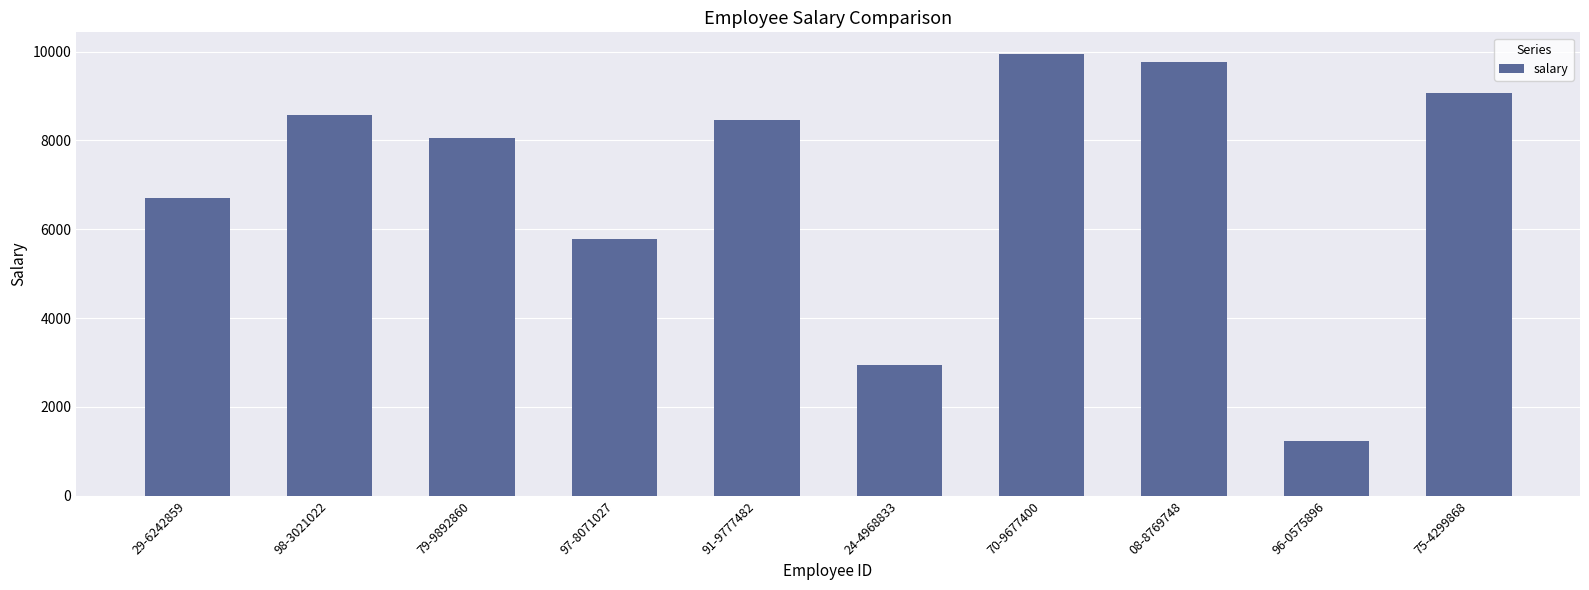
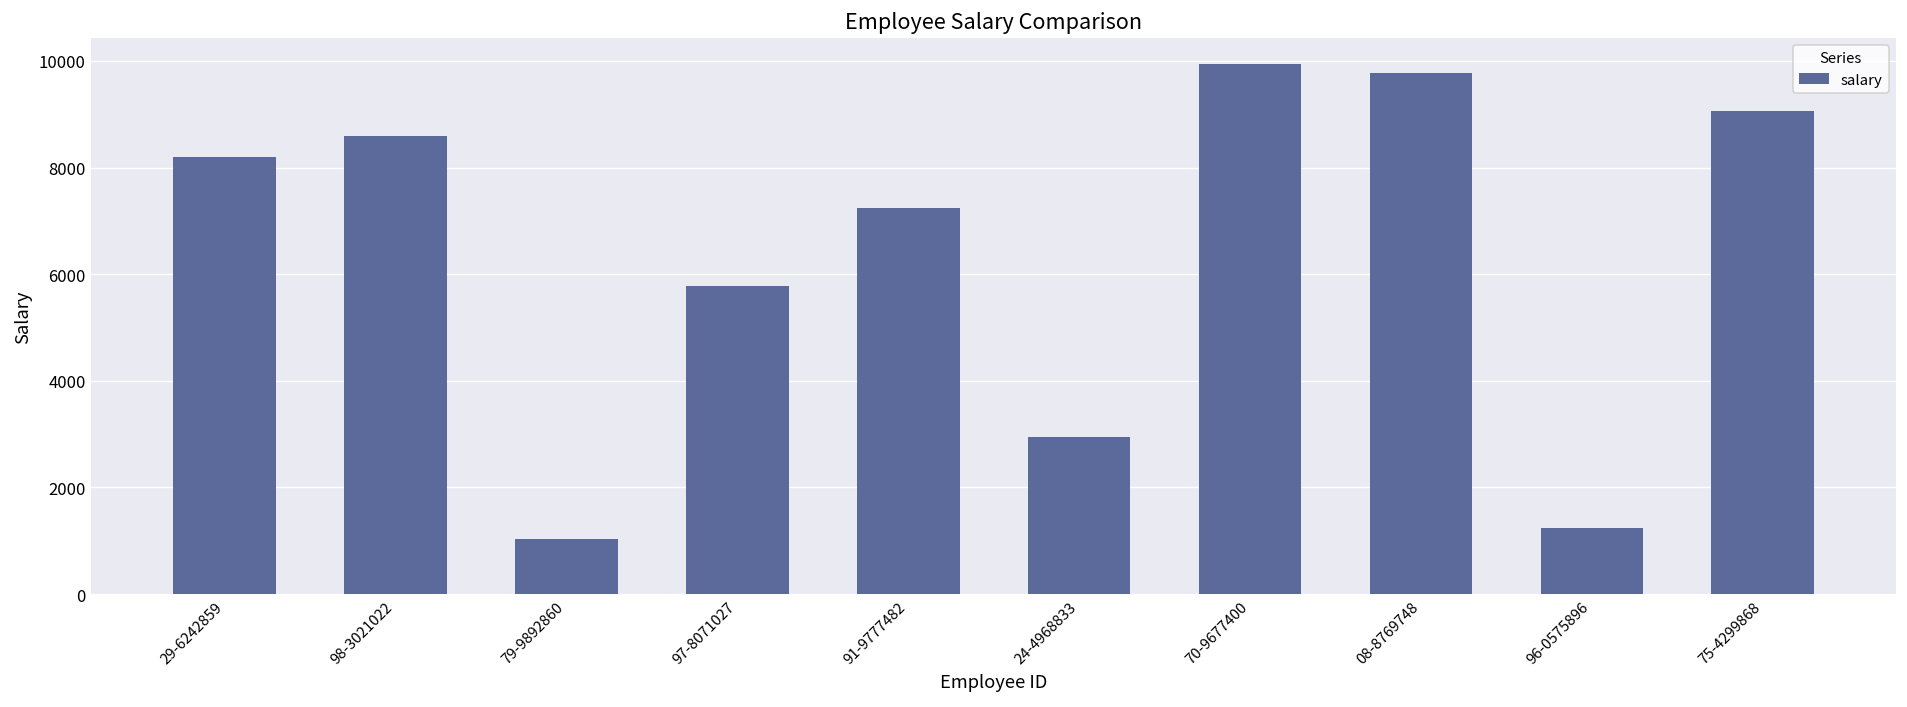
  {
-   "29-6242859": 6700,
+   "29-6242859": 8200,
    "98-3021022": 8600,
-   "79-9892860": 8100,
+   "79-9892860": 1000,
    "97-8071027": 5800,
-   "91-9777482": 8500,
+   "91-9777482": 7200,
    "24-4968833": 2900,
    "70-9677400": 9900,
    "08-8769748": 9800,
    "96-0575896": 1200,
    "75-4299868": 9100
  }
